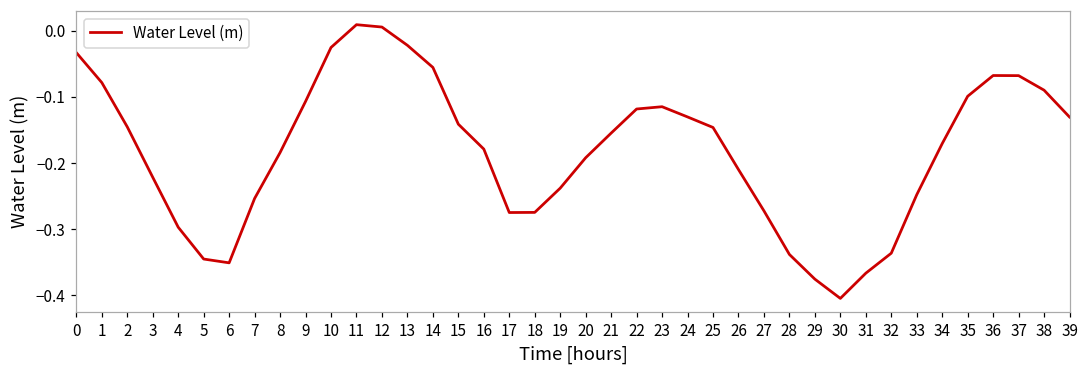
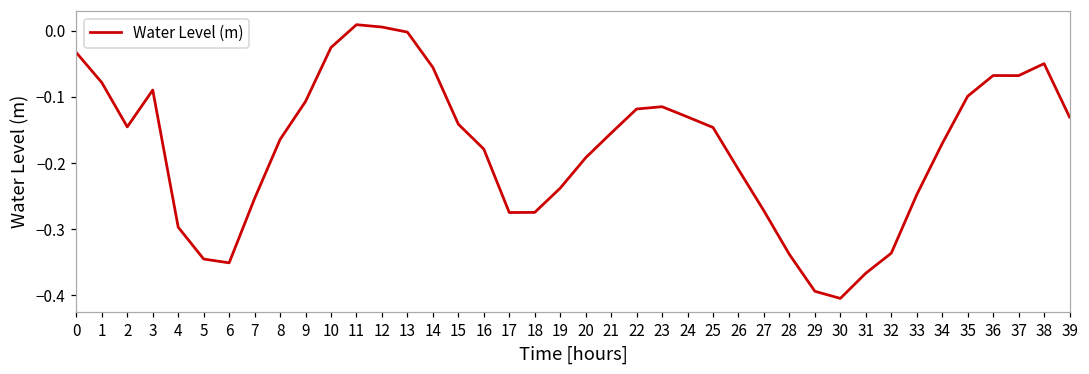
  {
    "0": -0.03,
    "1": -0.08,
    "2": -0.15,
-   "3": -0.22,
+   "3": -0.09,
    "4": -0.30,
    "5": -0.35,
    "6": -0.35,
    "7": -0.25,
-   "8": -0.18,
+   "8": -0.16,
    "9": -0.11,
    "10": -0.03,
    "11": 0.01,
    "12": 0.01,
-   "13": -0.02,
+   "13": 0.00,
    "14": -0.06,
    "15": -0.14,
    "16": -0.18,
    "17": -0.27,
    "18": -0.27,
    "19": -0.24,
    "20": -0.19,
    "21": -0.15,
    "22": -0.12,
    "23": -0.11,
    "24": -0.13,
    "25": -0.15,
    "26": -0.21,
    "27": -0.27,
    "28": -0.34,
-   "29": -0.38,
+   "29": -0.39,
    "30": -0.40,
    "31": -0.37,
    "32": -0.34,
    "33": -0.25,
    "34": -0.17,
    "35": -0.10,
    "36": -0.07,
    "37": -0.07,
-   "38": -0.09,
+   "38": -0.05,
    "39": -0.13
  }
